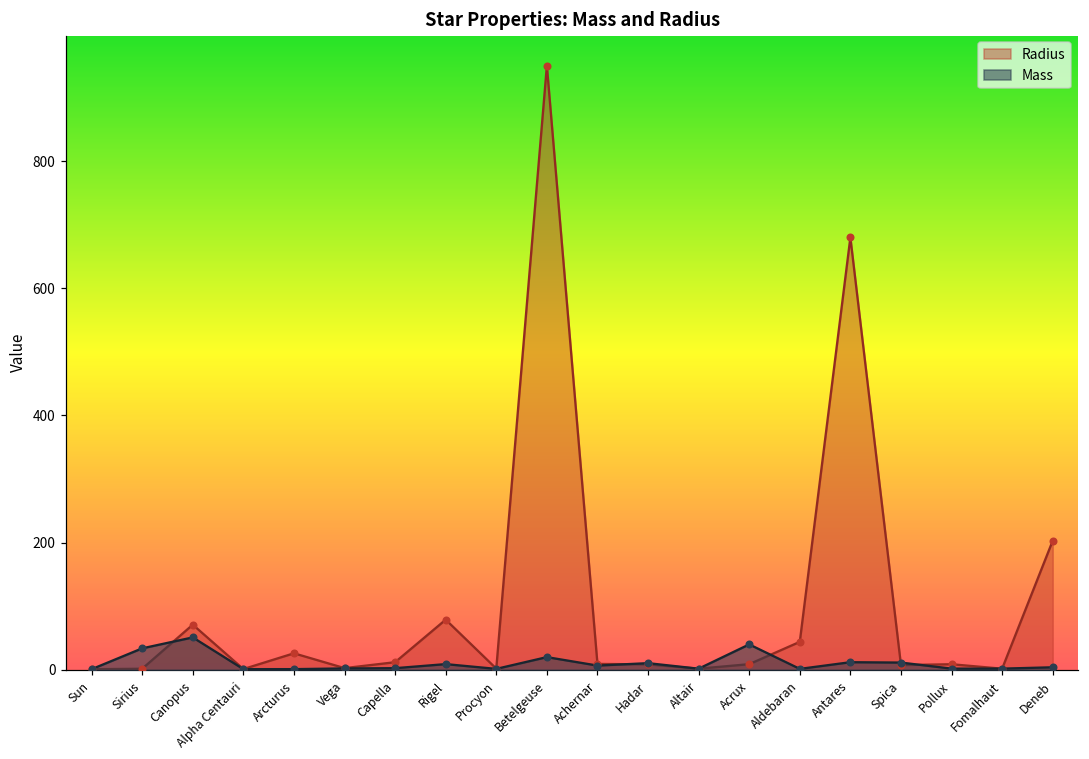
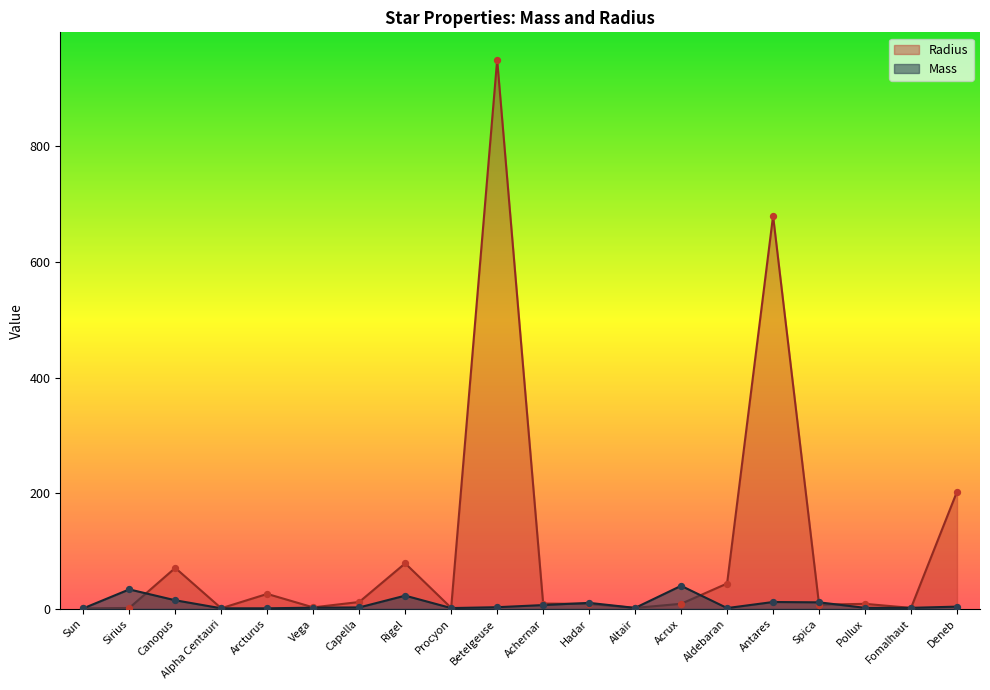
  {
    "Radius": {
      "Sirius": 0,
      "Canopus": 70,
      "Arcturus": 30,
      "Capella": 10,
      "Rigel": 80,
      "Betelgeuse": 950,
      "Acrux": 10,
      "Aldebaran": 40,
      "Antares": 680,
      "Pollux": 10,
      "Deneb": 200
    },
    "Mass": {
      "Sirius": 30,
-     "Canopus": 50,
+     "Canopus": 20,
      "Arcturus": 0,
      "Capella": 0,
-     "Rigel": 10,
-     "Betelgeuse": 20,
+     "Rigel": 20,
+     "Betelgeuse": 0,
      "Acrux": 40,
      "Aldebaran": 0,
      "Antares": 10,
      "Pollux": 0,
      "Deneb": 0
    }
  }
